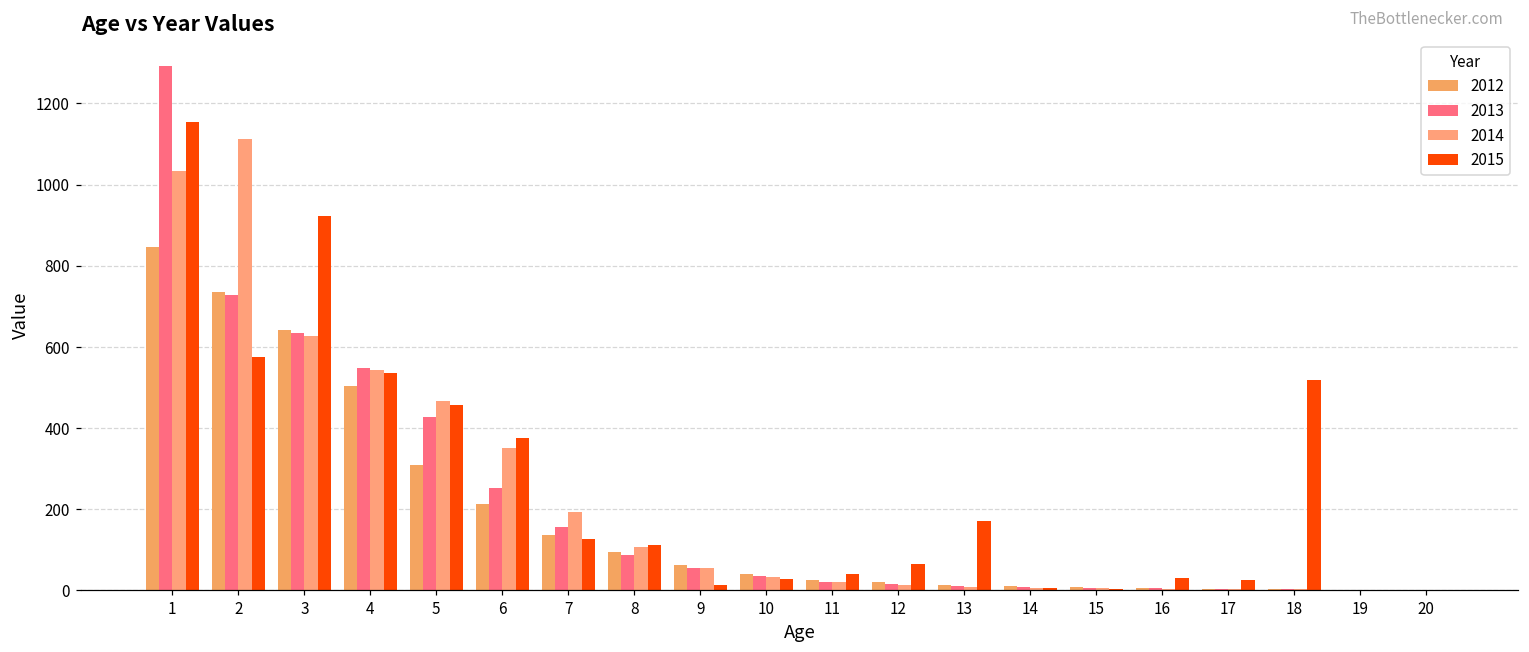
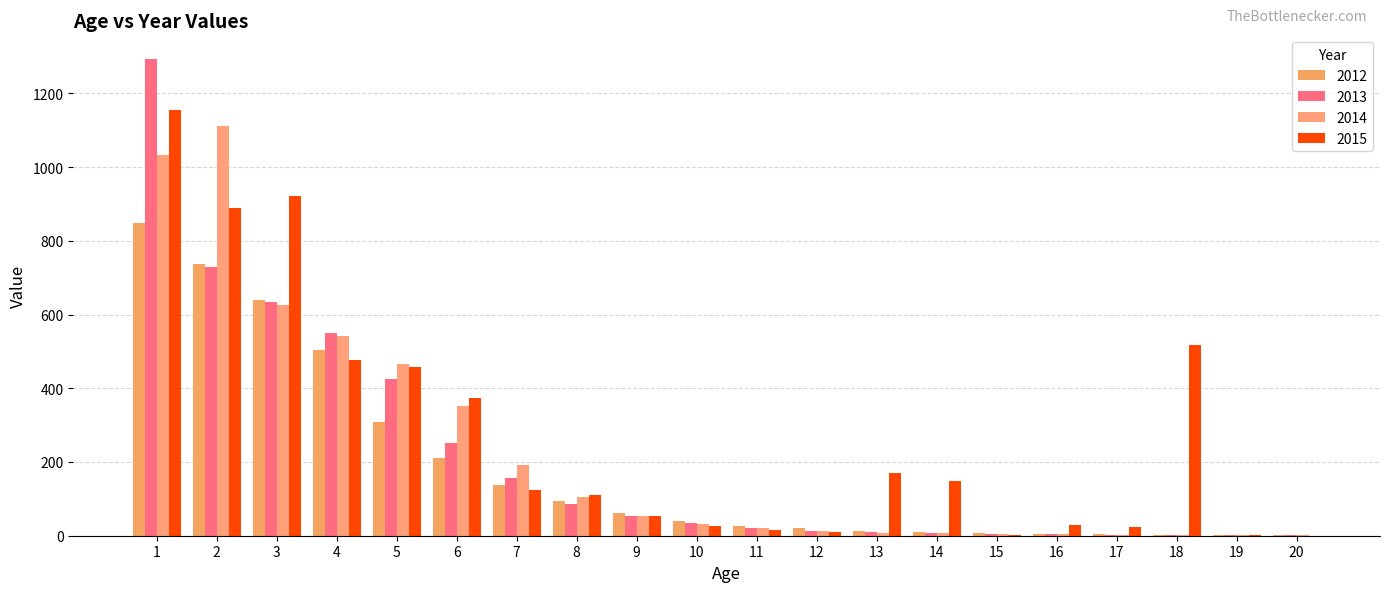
  {
    "2015": {
      "1": 1150,
-     "2": 570,
+     "2": 890,
      "3": 920,
-     "4": 540,
+     "4": 480,
      "5": 460,
      "6": 370,
      "7": 130,
      "8": 110,
-     "9": 10,
+     "9": 50,
      "10": 30,
-     "11": 40,
-     "12": 60,
+     "11": 20,
+     "12": 10,
      "13": 170,
-     "14": 0,
+     "14": 150,
      "16": 30,
      "17": 20,
      "18": 520
    }
  }
